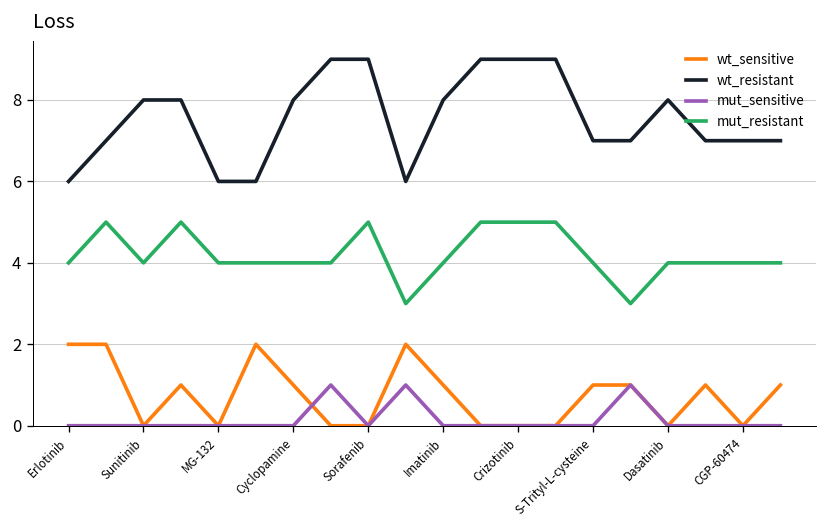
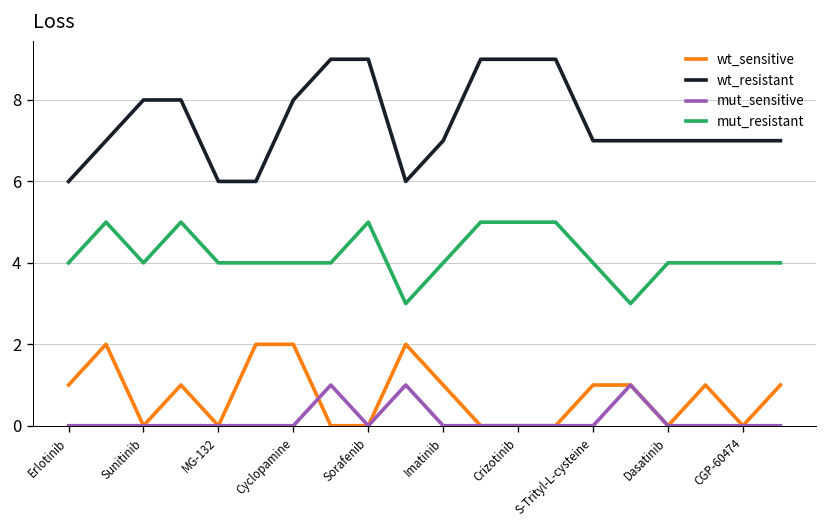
  {
    "wt_sensitive": {
-     "Erlotinib": 2,
-     "Cyclopamine": 1,
+     "Erlotinib": 1,
+     "Cyclopamine": 2,
      "Imatinib": 1,
      "S-Trityl-L-cysteine": 1
    },
    "wt_resistant": {
      "Erlotinib": 6,
      "Sunitinib": 8,
      "MG-132": 6,
      "Cyclopamine": 8,
      "Sorafenib": 9,
-     "Imatinib": 8,
+     "Imatinib": 7,
      "Crizotinib": 9,
      "S-Trityl-L-cysteine": 7,
-     "Dasatinib": 8,
+     "Dasatinib": 7,
      "CGP-60474": 7
    },
    "mut_sensitive": {
      "Erlotinib": 0,
      "Cyclopamine": 0,
      "Imatinib": 0,
      "S-Trityl-L-cysteine": 0
    },
    "mut_resistant": {
      "Erlotinib": 4,
      "Sunitinib": 4,
      "MG-132": 4,
      "Cyclopamine": 4,
      "Sorafenib": 5,
      "Imatinib": 4,
      "Crizotinib": 5,
      "S-Trityl-L-cysteine": 4,
      "Dasatinib": 4,
      "CGP-60474": 4
    }
  }
